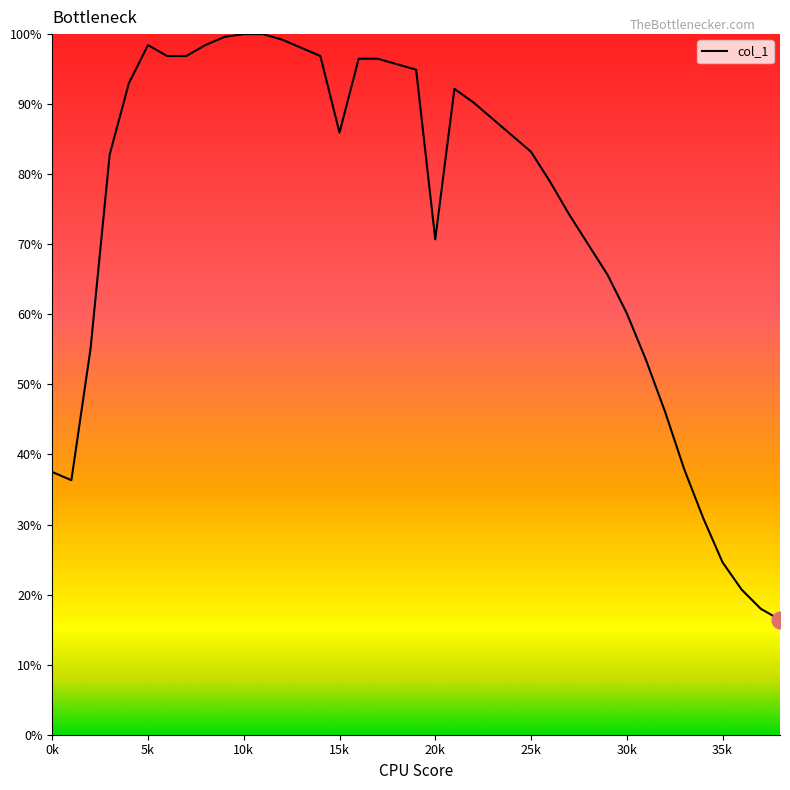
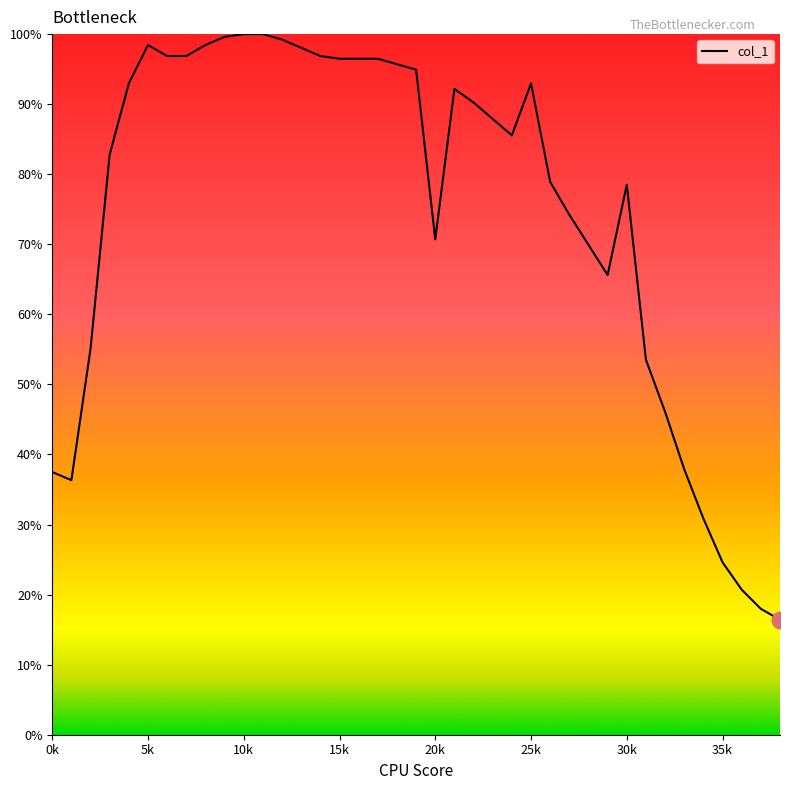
  {
    "col_1": {
      "0k": "38%",
      "5k": "98%",
      "10k": "100%",
-     "15k": "86%",
+     "15k": "96%",
      "20k": "71%",
-     "25k": "83%",
-     "30k": "60%",
+     "25k": "93%",
+     "30k": "79%",
      "35k": "25%"
    }
  }
